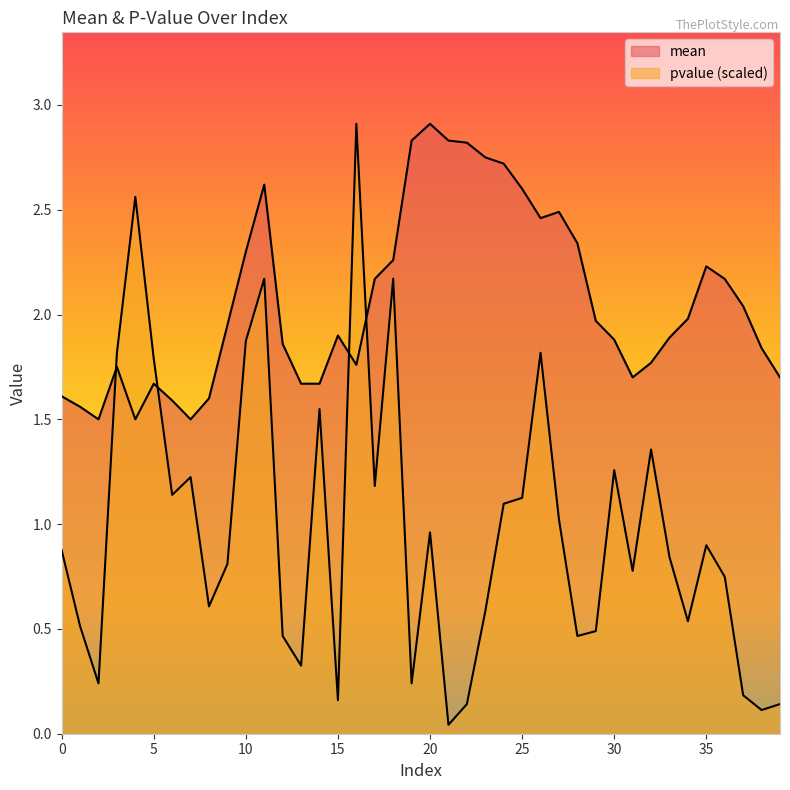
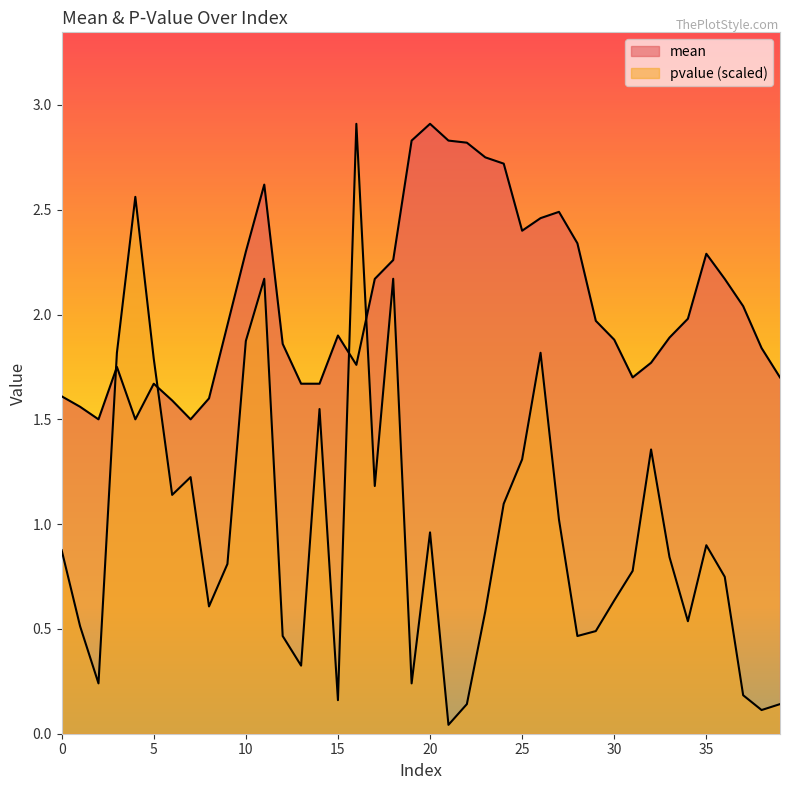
  {
    "mean": {
      "0": 1.61,
      "5": 1.67,
      "10": 2.30,
      "15": 1.90,
      "20": 2.91,
-     "25": 2.6,
+     "25": 2.4,
      "30": 1.88,
-     "35": 2.23
+     "35": 2.29
    },
    "pvalue (scaled)": {
      "0": 0.88,
      "5": 1.79,
      "10": 1.87,
      "15": 0.16,
      "20": 0.96,
-     "25": 1.13,
-     "30": 1.26,
+     "25": 1.31,
+     "30": 0.64,
      "35": 0.90
    }
  }
